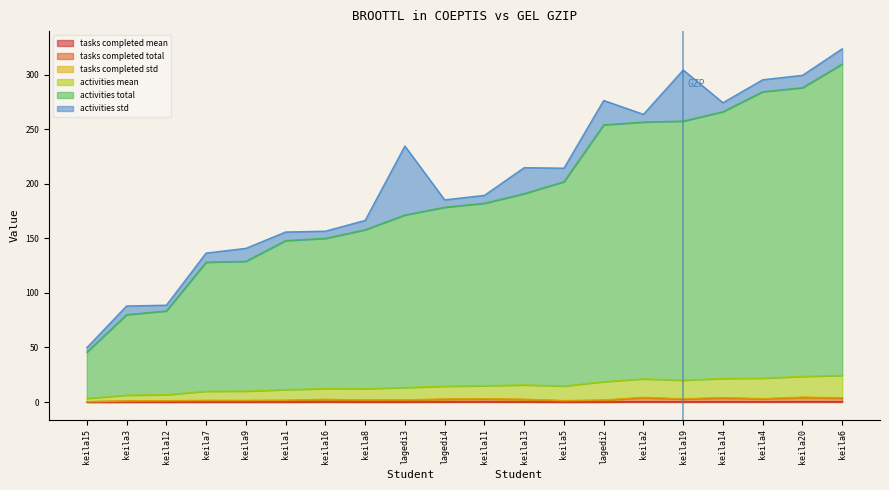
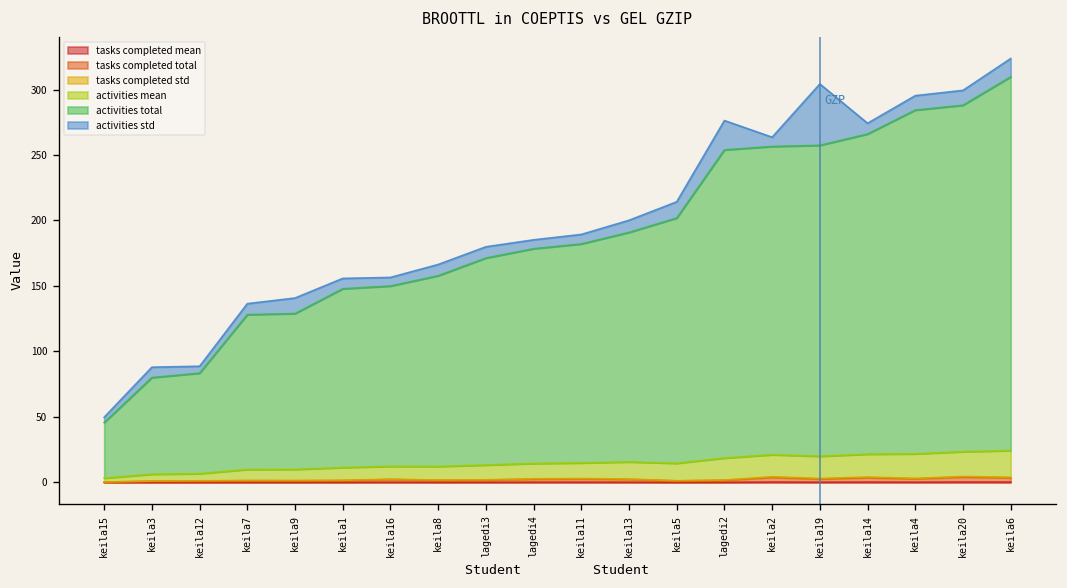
  {
    "activities total": {
      "keila15": 42,
      "keila3": 74,
      "keila12": 77,
      "keila7": 118,
      "keila9": 119,
      "keila1": 136,
      "keila16": 138,
      "keila8": 146,
      "lagedi3": 158,
      "lagedi4": 164,
      "keila11": 167,
      "keila13": 175,
      "keila5": 187,
      "lagedi2": 235,
      "keila2": 235,
      "keila19": 237,
      "keila14": 244,
      "keila4": 262,
      "keila20": 264,
      "keila6": 285
    },
    "activities std": {
      "keila15": 4,
      "keila3": 8,
      "keila12": 5,
      "keila7": 8,
      "keila9": 12,
      "keila1": 8,
      "keila16": 7,
      "keila8": 9,
-     "lagedi3": 63,
+     "lagedi3": 9,
      "lagedi4": 7,
      "keila11": 7,
-     "keila13": 24,
+     "keila13": 9,
      "keila5": 12,
      "lagedi2": 22,
      "keila2": 7,
      "keila19": 47,
      "keila14": 8,
      "keila4": 11,
      "keila20": 11,
      "keila6": 14
    }
  }
